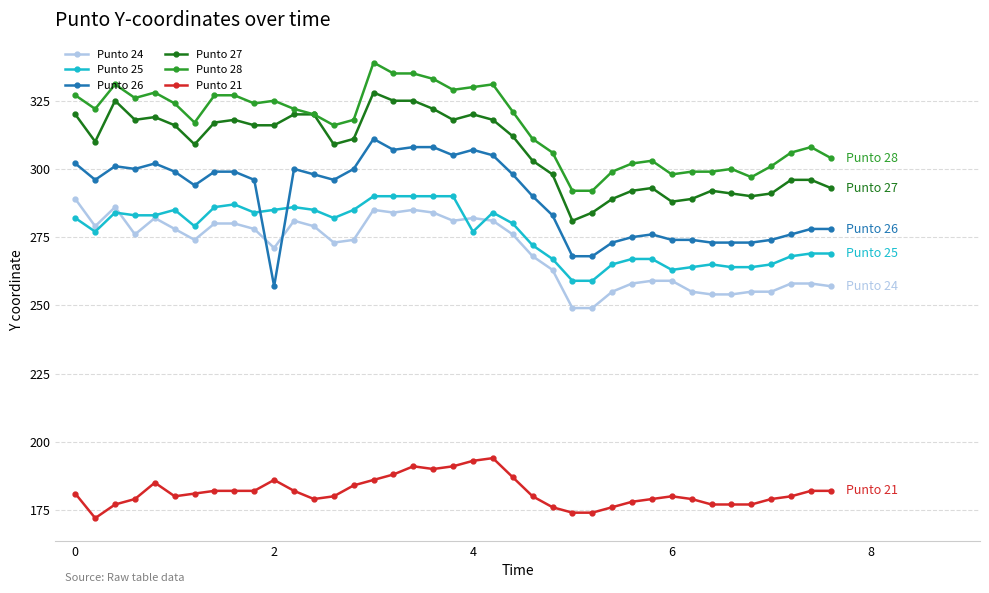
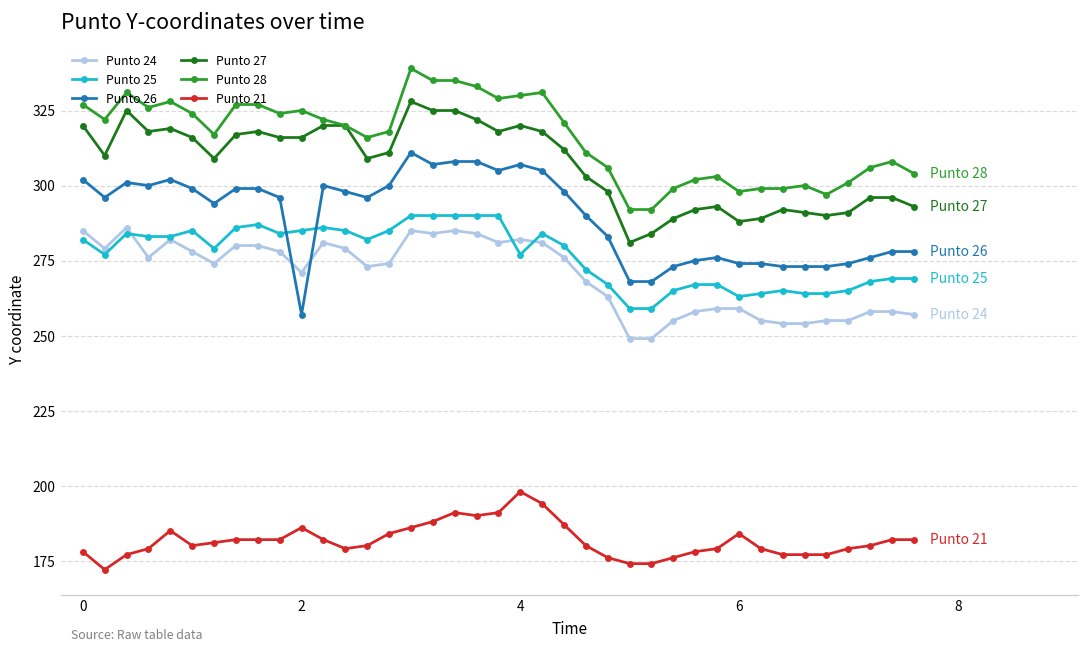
  {
    "Punto 24": {
-     "0": 289,
+     "0": 285,
      "2": 271,
      "4": 282,
      "6": 259
    },
    "Punto 25": {
      "0": 282,
      "2": 285,
      "4": 277,
      "6": 263
    },
    "Punto 26": {
      "0": 302,
      "2": 257,
      "4": 307,
      "6": 274
    },
    "Punto 21": {
-     "0": 181,
+     "0": 178,
      "2": 186,
-     "4": 193,
-     "6": 180
+     "4": 198,
+     "6": 184
    }
  }
